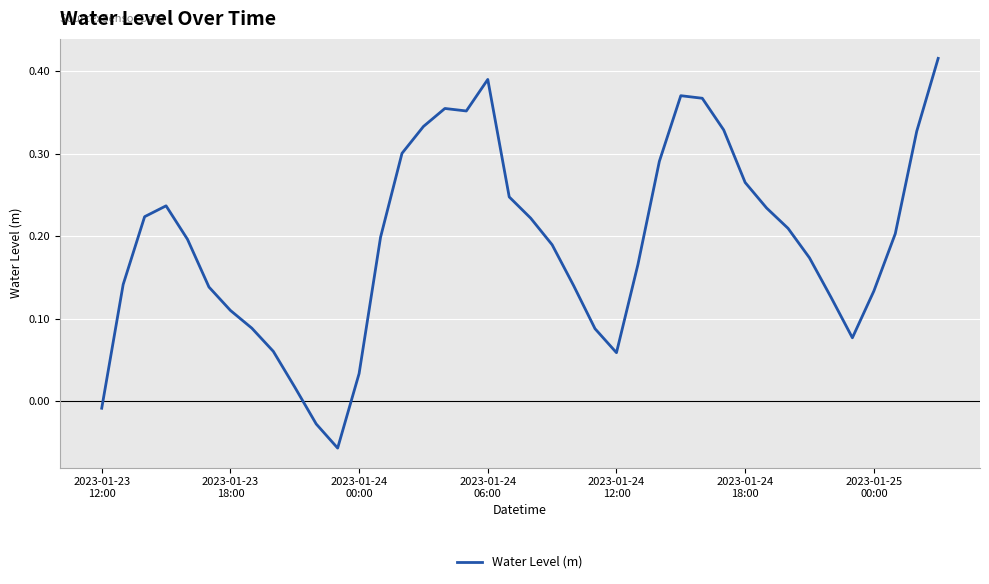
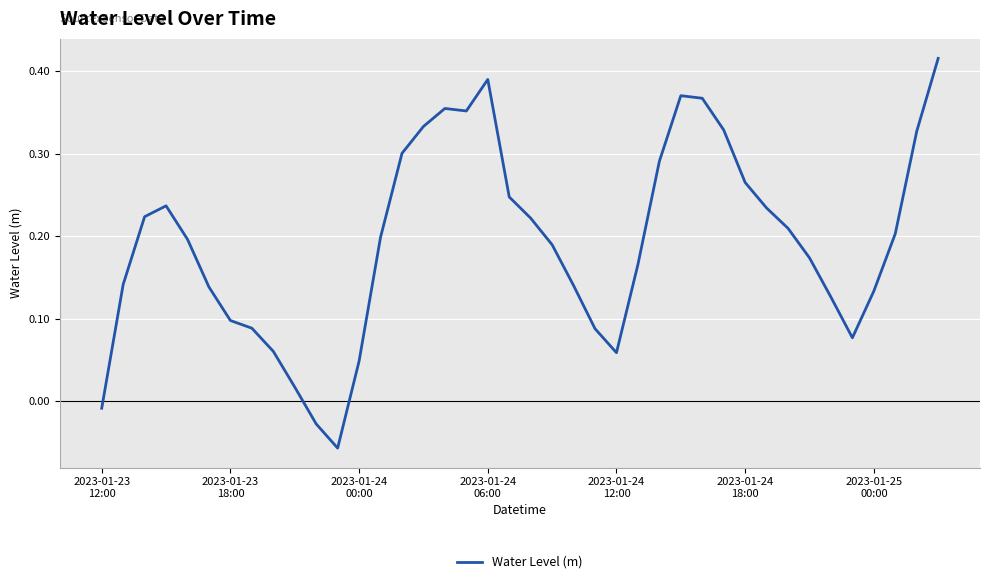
  {
    "2023-01-23 12:00": -0.01,
-   "2023-01-23 18:00": 0.11,
-   "2023-01-24 00:00": 0.03,
+   "2023-01-23 18:00": 0.10,
+   "2023-01-24 00:00": 0.05,
    "2023-01-24 06:00": 0.39,
    "2023-01-24 12:00": 0.06,
    "2023-01-24 18:00": 0.27,
    "2023-01-25 00:00": 0.13
  }
